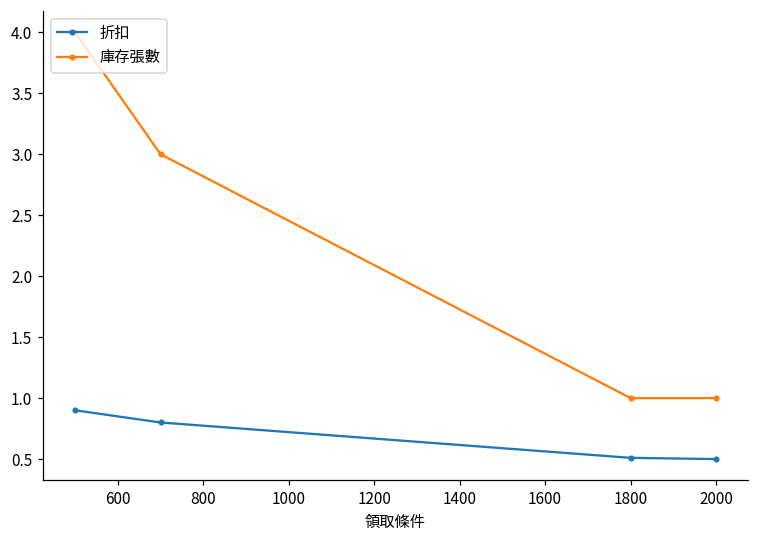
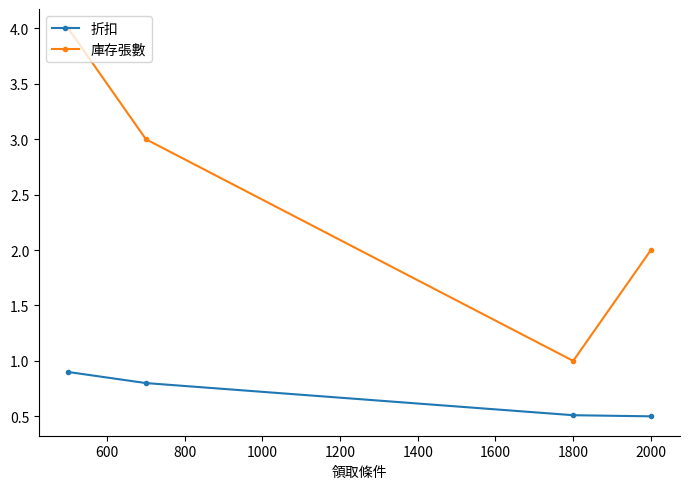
  {
    "折扣": {
      "1800": 0.51,
      "2000": 0.50
    },
    "庫存張數": {
      "1800": 1,
-     "2000": 1
+     "2000": 2
    }
  }
